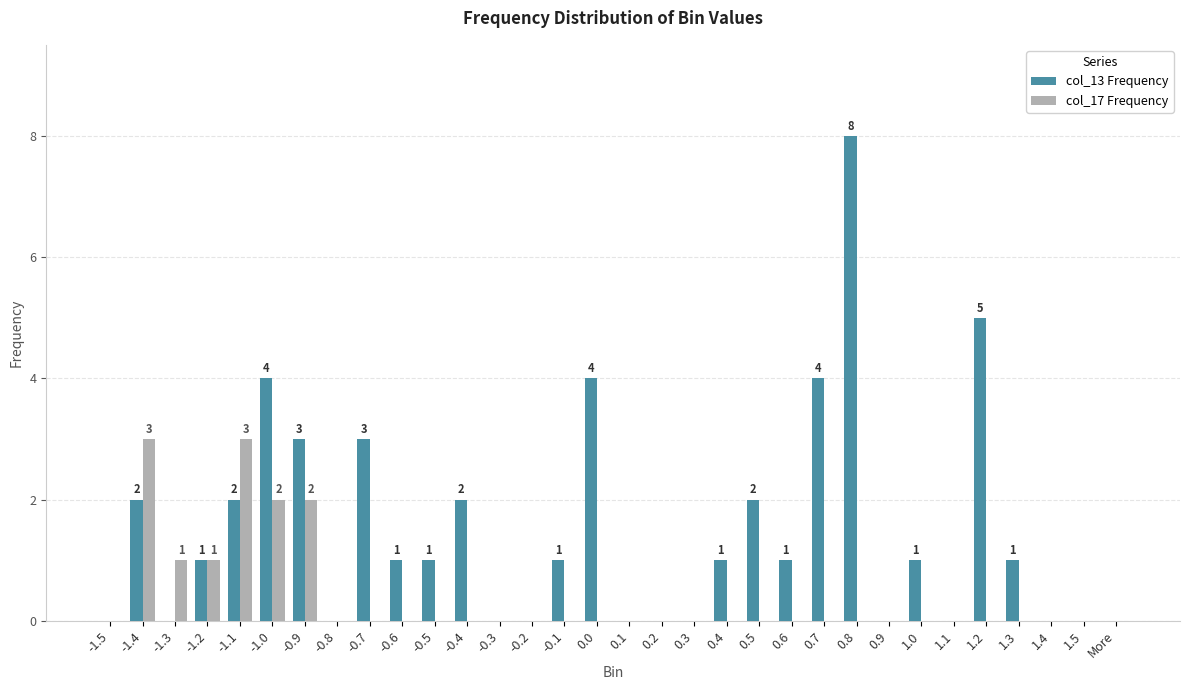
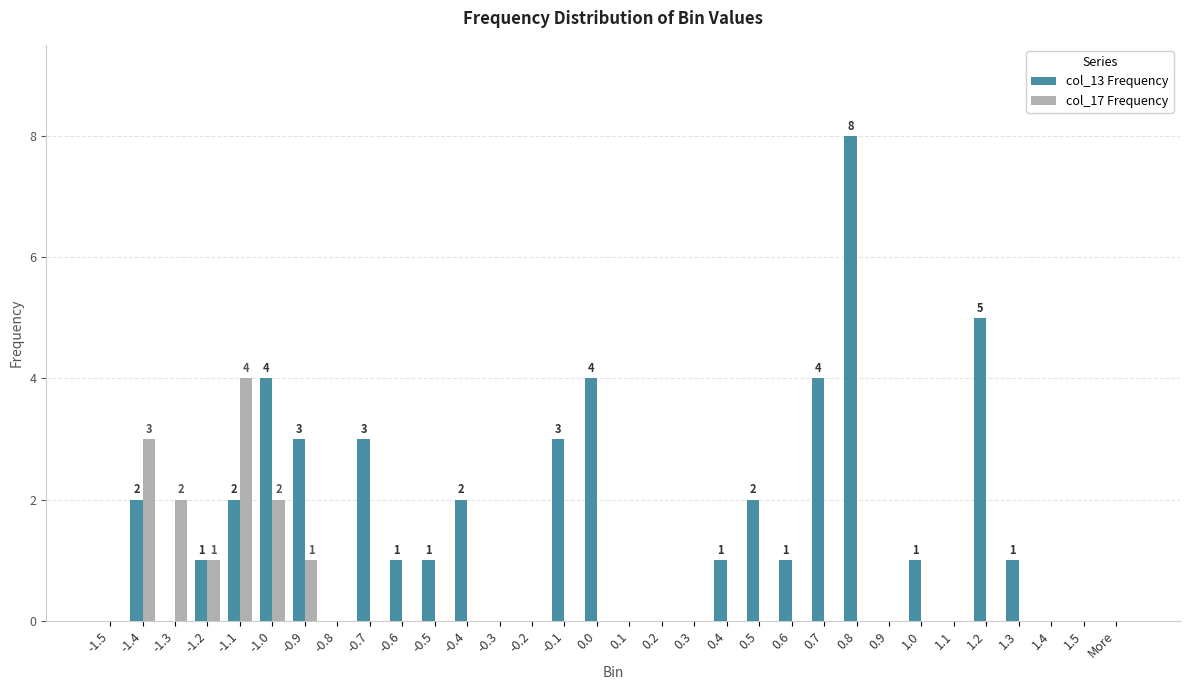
  {
    "col_13 Frequency": {
      "-1.4": 2,
      "-1.2": 1,
      "-1.1": 2,
      "-1.0": 4,
      "-0.9": 3,
      "-0.7": 3,
      "-0.6": 1,
      "-0.5": 1,
      "-0.4": 2,
-     "-0.1": 1,
+     "-0.1": 3,
      "0.0": 4,
      "0.4": 1,
      "0.5": 2,
      "0.6": 1,
      "0.7": 4,
      "0.8": 8,
      "1.0": 1,
      "1.2": 5,
      "1.3": 1
    },
    "col_17 Frequency": {
      "-1.4": 3,
-     "-1.3": 1,
+     "-1.3": 2,
      "-1.2": 1,
-     "-1.1": 3,
+     "-1.1": 4,
      "-1.0": 2,
-     "-0.9": 2
+     "-0.9": 1
    }
  }
